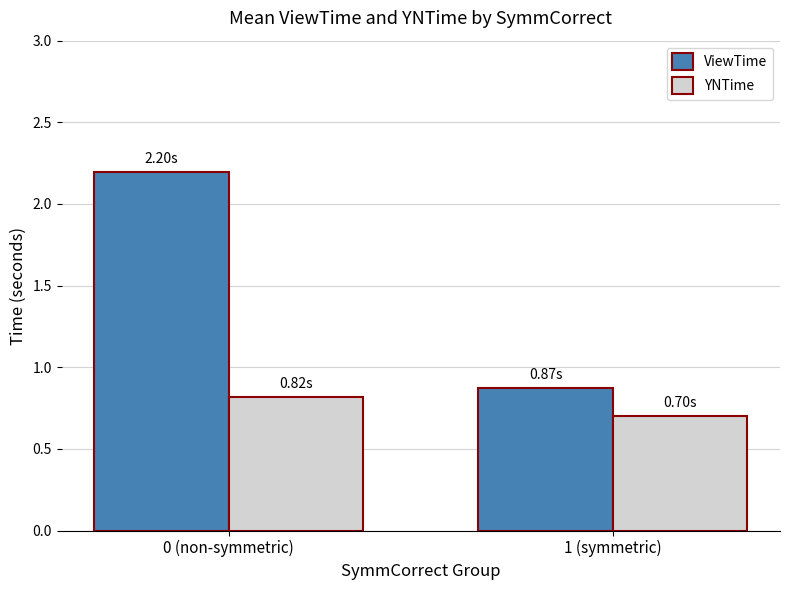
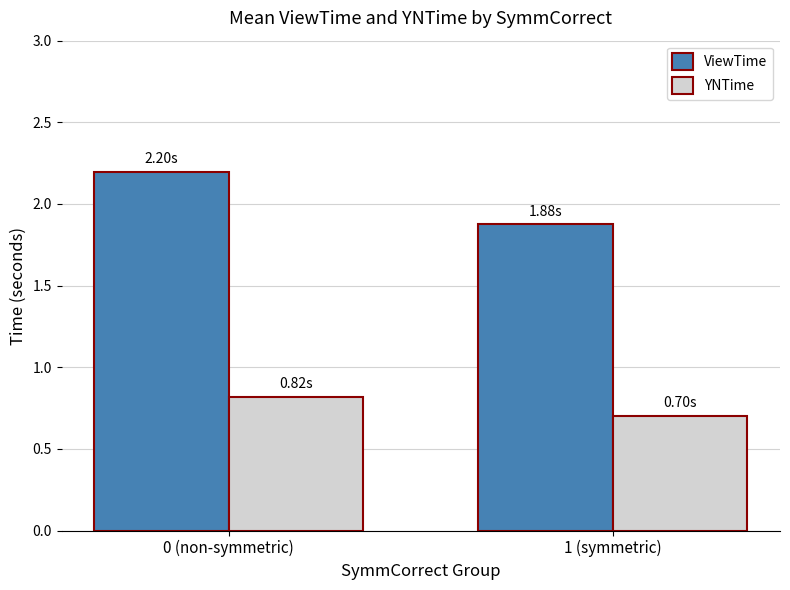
  {
    "ViewTime": {
      "0 (non-symmetric)": "2.20s",
-     "1 (symmetric)": "0.87s"
+     "1 (symmetric)": "1.88s"
    },
    "YNTime": {
      "0 (non-symmetric)": "0.82s",
      "1 (symmetric)": "0.70s"
    }
  }
